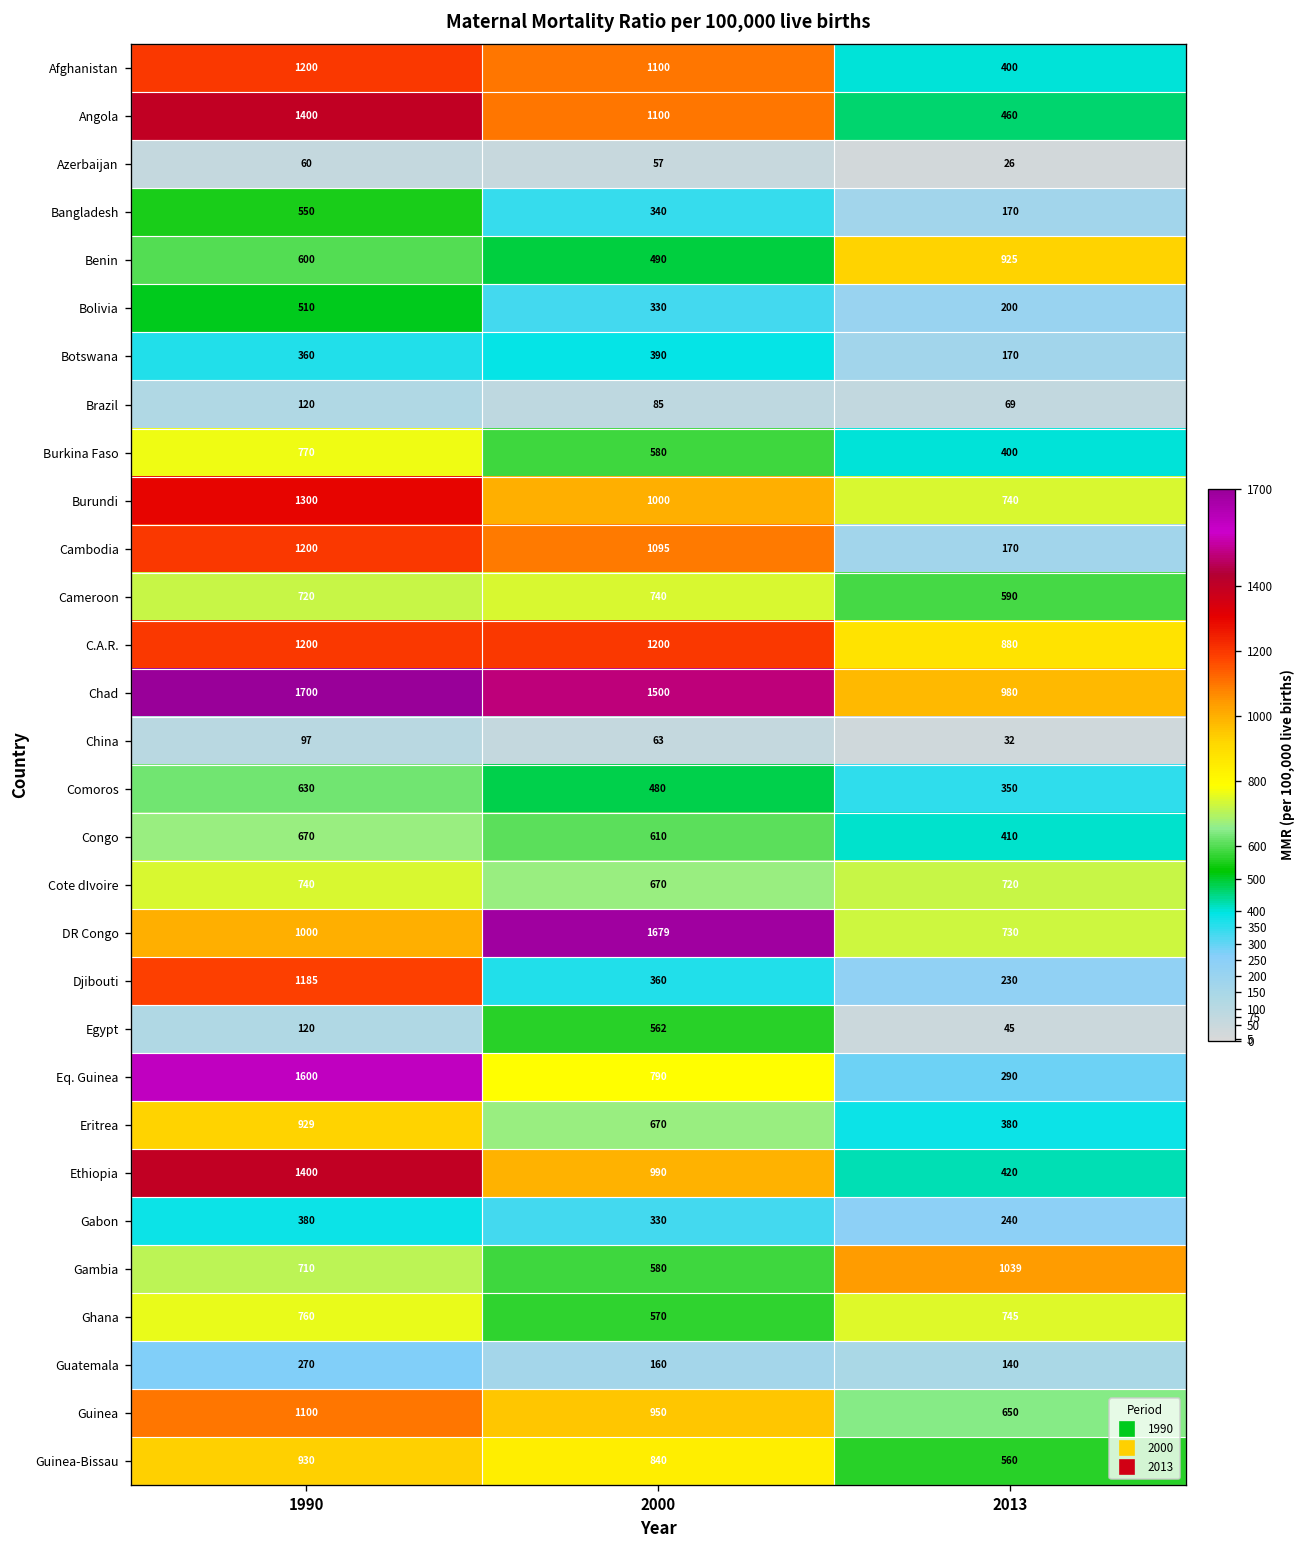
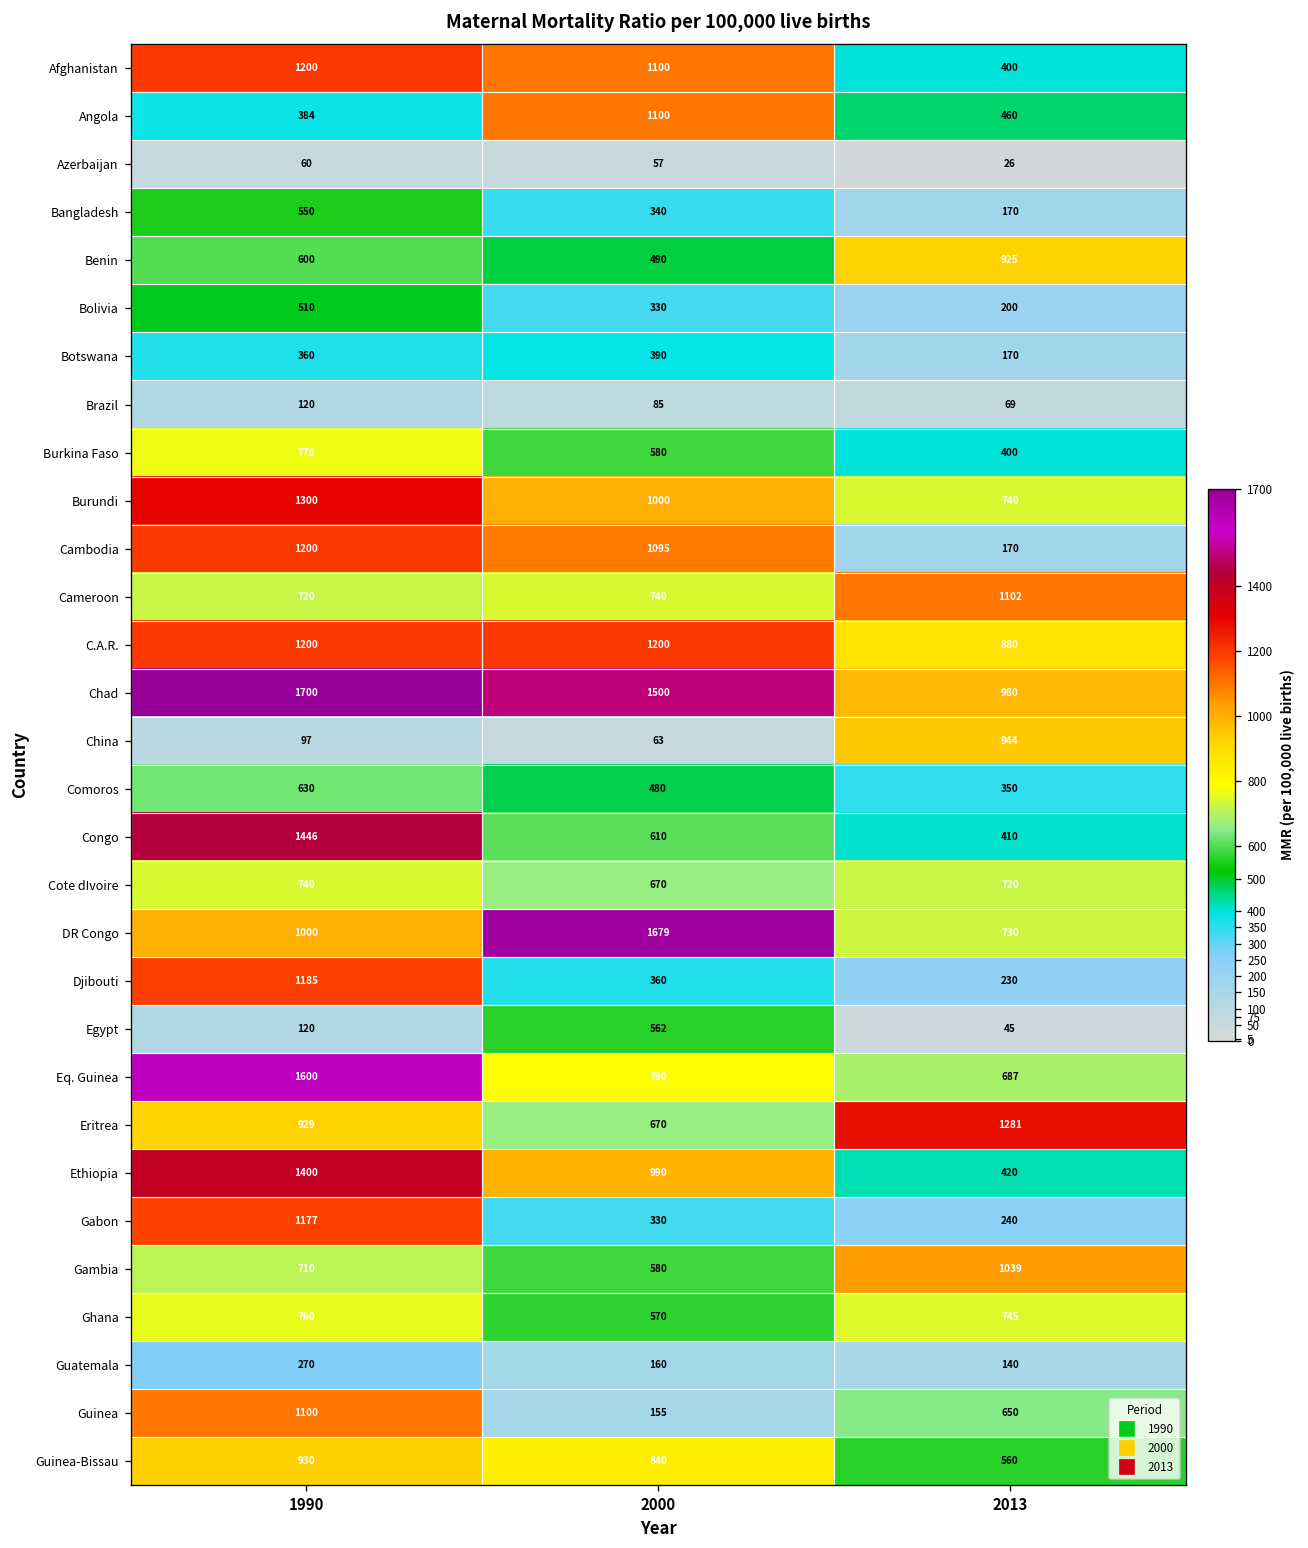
  {
    "Afghanistan": {
      "1990": 1200,
      "2000": 1100,
      "2013": 400
    },
    "Angola": {
-     "1990": 1400,
+     "1990": 384,
      "2000": 1100,
      "2013": 460
    },
    "Azerbaijan": {
      "1990": 60,
      "2000": 57,
      "2013": 26
    },
    "Bangladesh": {
      "1990": 550,
      "2000": 340,
      "2013": 170
    },
    "Benin": {
      "1990": 600,
      "2000": 490,
      "2013": 925
    },
    "Bolivia": {
      "1990": 510,
      "2000": 330,
      "2013": 200
    },
    "Botswana": {
      "1990": 360,
      "2000": 390,
      "2013": 170
    },
    "Brazil": {
      "1990": 120,
      "2000": 85,
      "2013": 69
    },
    "Burkina Faso": {
      "1990": 770,
      "2000": 580,
      "2013": 400
    },
    "Burundi": {
      "1990": 1300,
      "2000": 1000,
      "2013": 740
    },
    "Cambodia": {
      "1990": 1200,
      "2000": 1095,
      "2013": 170
    },
    "Cameroon": {
      "1990": 720,
      "2000": 740,
-     "2013": 590
+     "2013": 1102
    },
    "C.A.R.": {
      "1990": 1200,
      "2000": 1200,
      "2013": 880
    },
    "Chad": {
      "1990": 1700,
      "2000": 1500,
      "2013": 980
    },
    "China": {
      "1990": 97,
      "2000": 63,
-     "2013": 32
+     "2013": 944
    },
    "Comoros": {
      "1990": 630,
      "2000": 480,
      "2013": 350
    },
    "Congo": {
-     "1990": 670,
+     "1990": 1446,
      "2000": 610,
      "2013": 410
    },
    "Cote dIvoire": {
      "1990": 740,
      "2000": 670,
      "2013": 720
    },
    "DR Congo": {
      "1990": 1000,
      "2000": 1679,
      "2013": 730
    },
    "Djibouti": {
      "1990": 1185,
      "2000": 360,
      "2013": 230
    },
    "Egypt": {
      "1990": 120,
      "2000": 562,
      "2013": 45
    },
    "Eq. Guinea": {
      "1990": 1600,
      "2000": 790,
-     "2013": 290
+     "2013": 687
    },
    "Eritrea": {
      "1990": 929,
      "2000": 670,
-     "2013": 380
+     "2013": 1281
    },
    "Ethiopia": {
      "1990": 1400,
      "2000": 990,
      "2013": 420
    },
    "Gabon": {
-     "1990": 380,
+     "1990": 1177,
      "2000": 330,
      "2013": 240
    },
    "Gambia": {
      "1990": 710,
      "2000": 580,
      "2013": 1039
    },
    "Ghana": {
      "1990": 760,
      "2000": 570,
      "2013": 745
    },
    "Guatemala": {
      "1990": 270,
      "2000": 160,
      "2013": 140
    },
    "Guinea": {
      "1990": 1100,
-     "2000": 950,
+     "2000": 155,
      "2013": 650
    },
    "Guinea-Bissau": {
      "1990": 930,
      "2000": 840,
      "2013": 560
    }
  }
